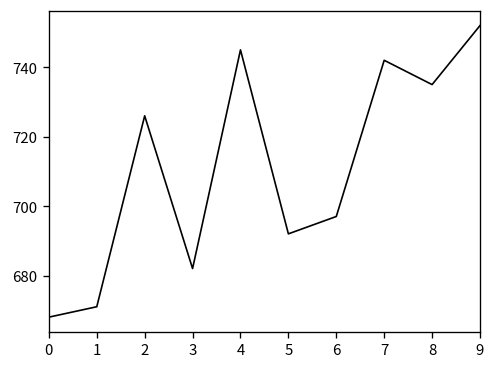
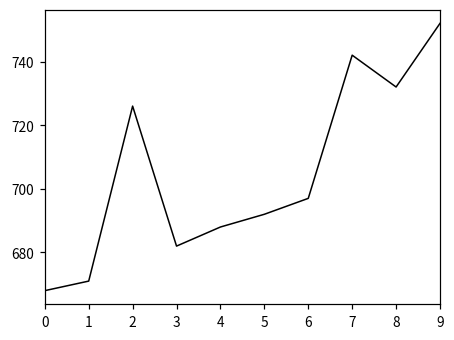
  {
    "0": 668,
    "1": 671,
    "2": 726,
    "3": 682,
-   "4": 745,
+   "4": 688,
    "5": 692,
    "6": 697,
    "7": 742,
-   "8": 735,
+   "8": 732,
    "9": 752
  }
